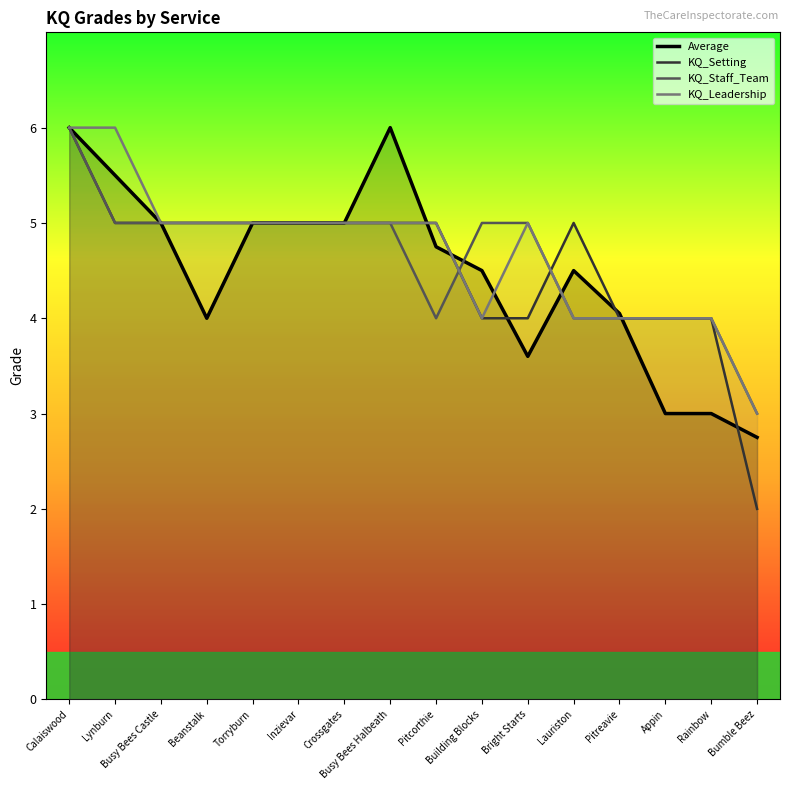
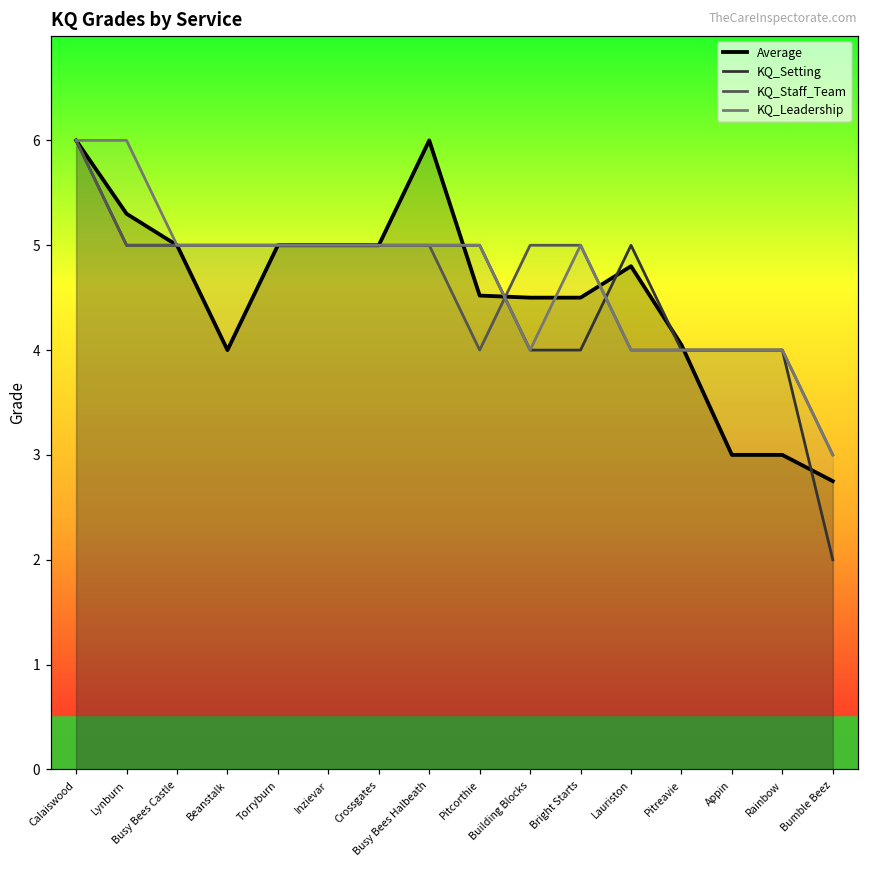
  {
    "Average": {
-     "Lynburn": 5.5,
+     "Lynburn": 5.3,
      "Beanstalk": 4.0,
      "Busy Bees Halbeath": 6.0,
-     "Pitcorthie": 4.8,
+     "Pitcorthie": 4.5,
      "Building Blocks": 4.5,
-     "Bright Starts": 3.6,
-     "Lauriston": 4.5,
+     "Bright Starts": 4.5,
+     "Lauriston": 4.8,
      "Pitreavie": 4.1,
      "Appin": 3.0,
      "Rainbow": 3.0,
      "Bumble Beez": 2.8
    }
  }
